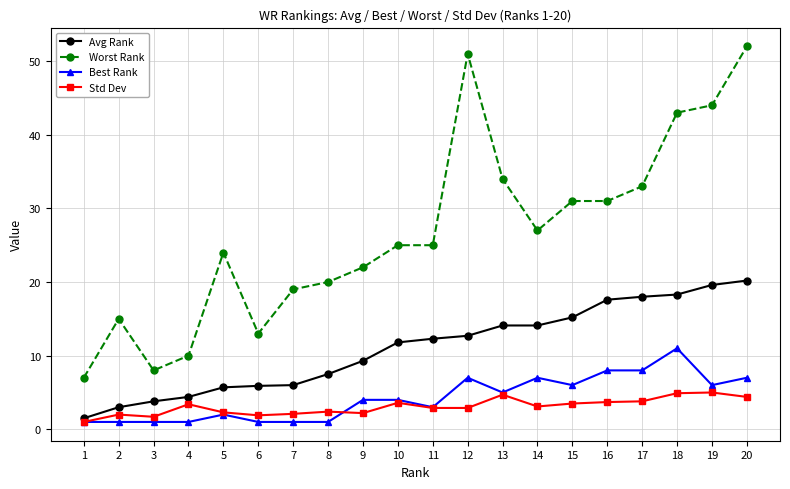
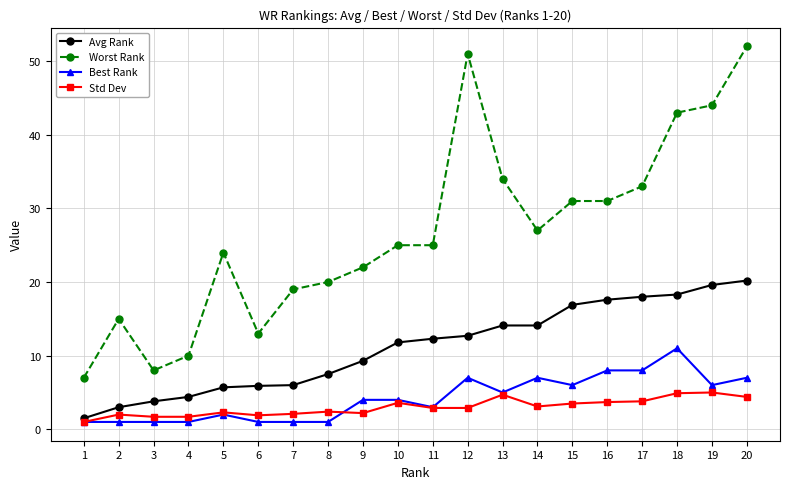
  {
    "Avg Rank": {
      "1": 2,
      "2": 3,
      "3": 4,
      "4": 4,
      "5": 6,
      "6": 6,
      "7": 6,
      "8": 8,
      "9": 9,
      "10": 12,
      "11": 12,
      "12": 13,
      "13": 14,
      "14": 14,
-     "15": 15,
+     "15": 17,
      "16": 18,
      "17": 18,
      "18": 18,
      "19": 20,
      "20": 20
    },
    "Worst Rank": {
      "1": 7,
      "2": 15,
      "3": 8,
      "4": 10,
      "5": 24,
      "6": 13,
      "7": 19,
      "8": 20,
      "9": 22,
      "10": 25,
      "11": 25,
      "12": 51,
      "13": 34,
      "14": 27,
      "15": 31,
      "16": 31,
      "17": 33,
      "18": 43,
      "19": 44,
      "20": 52
    },
    "Best Rank": {
      "2": 1,
      "3": 1,
      "4": 1,
      "6": 1,
      "7": 1,
      "8": 1,
      "9": 4,
      "10": 4,
      "12": 7,
      "14": 7,
      "15": 6,
      "16": 8,
      "17": 8,
      "18": 11,
      "19": 6,
      "20": 7
    },
    "Std Dev": {
      "2": 2,
      "3": 2,
-     "4": 3,
+     "4": 2,
      "6": 2,
      "7": 2,
      "8": 2,
      "9": 2,
      "10": 4,
      "12": 3,
      "14": 3,
      "15": 4,
      "16": 4,
      "17": 4,
      "18": 5,
      "19": 5,
      "20": 4
    }
  }
